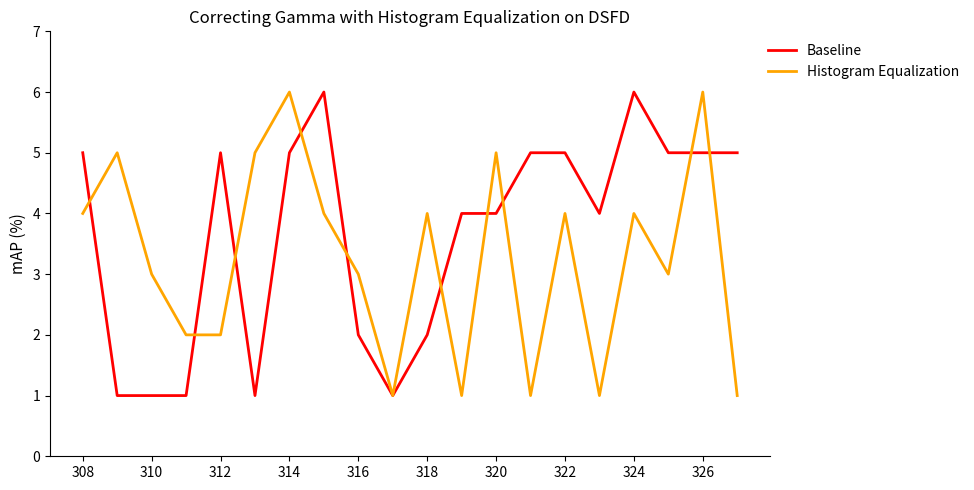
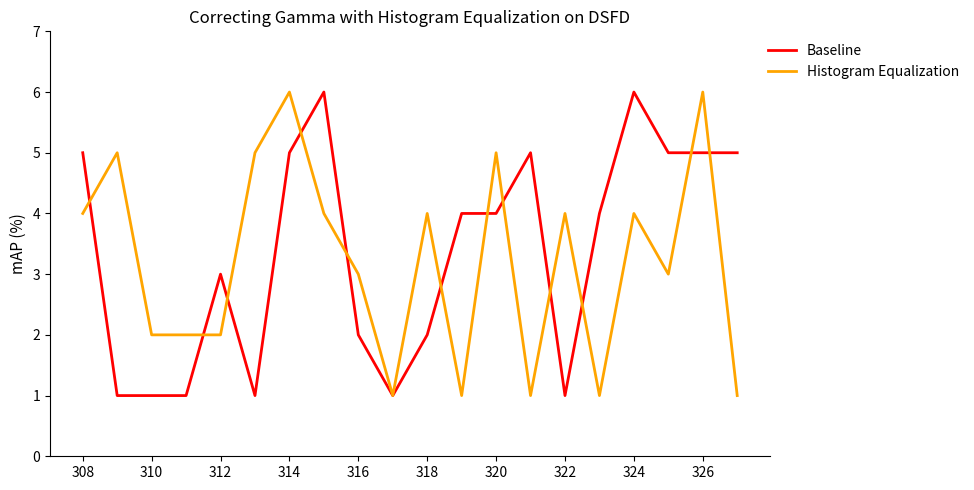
  {
    "Baseline": {
      "308": 5,
      "310": 1,
-     "312": 5,
+     "312": 3,
      "314": 5,
      "316": 2,
      "318": 2,
      "320": 4,
-     "322": 5,
+     "322": 1,
      "324": 6,
      "326": 5
    },
    "Histogram Equalization": {
      "308": 4,
-     "310": 3,
+     "310": 2,
      "312": 2,
      "314": 6,
      "316": 3,
      "318": 4,
      "320": 5,
      "322": 4,
      "324": 4,
      "326": 6
    }
  }
